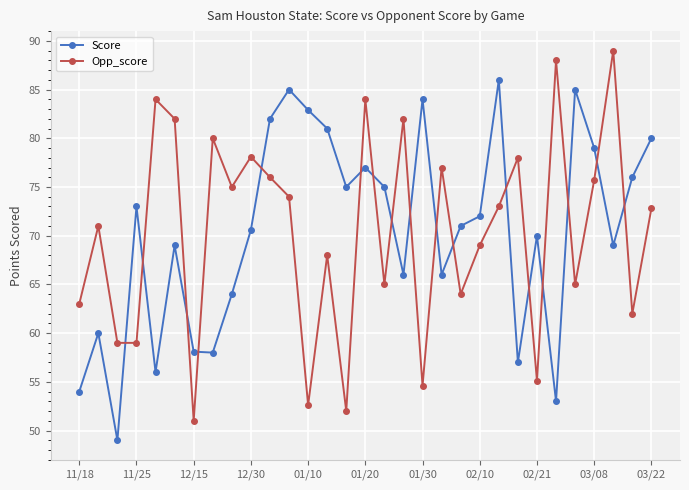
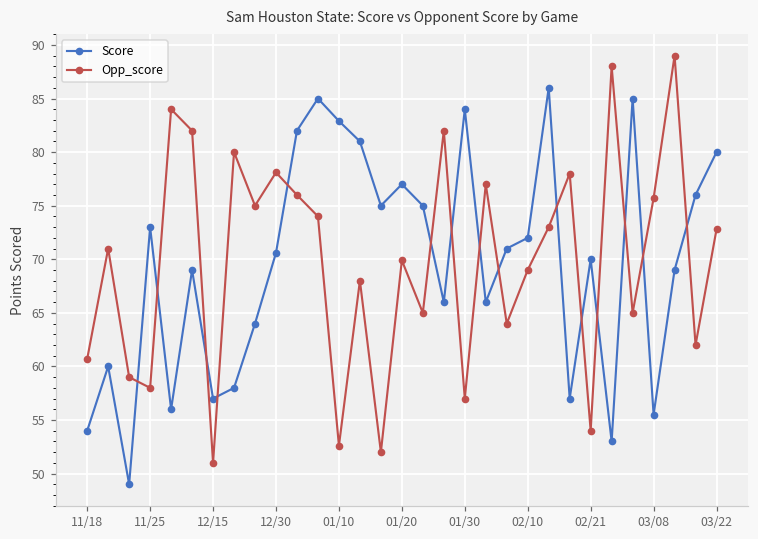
  {
    "Score": {
      "11/18": 54,
      "11/25": 73,
-     "12/15": 58,
+     "12/15": 57,
      "12/30": 71,
      "01/10": 83,
      "01/20": 77,
      "01/30": 84,
      "02/10": 72,
      "02/21": 70,
-     "03/08": 79,
+     "03/08": 56,
      "03/22": 80
    },
    "Opp_score": {
-     "11/18": 63,
-     "11/25": 59,
+     "11/18": 61,
+     "11/25": 58,
      "12/15": 51,
      "12/30": 78,
      "01/10": 53,
-     "01/20": 84,
-     "01/30": 55,
+     "01/20": 70,
+     "01/30": 57,
      "02/10": 69,
-     "02/21": 55,
+     "02/21": 54,
      "03/08": 76,
      "03/22": 73
    }
  }
